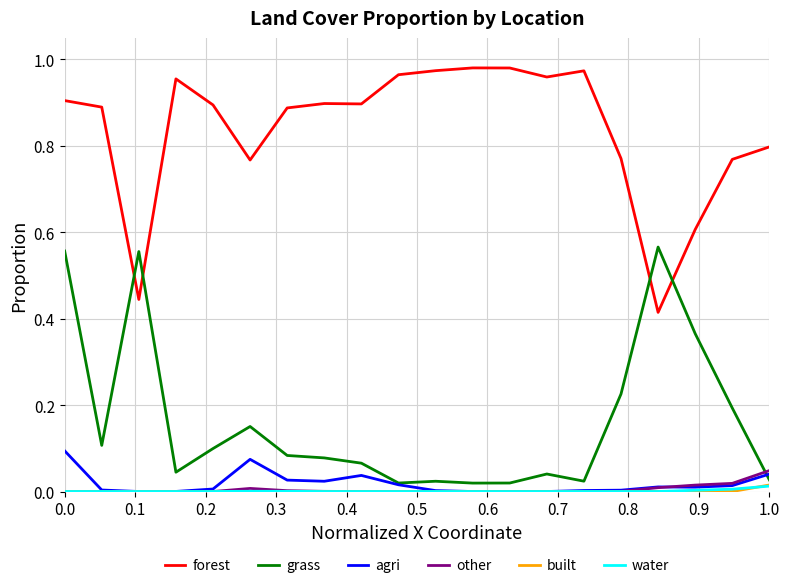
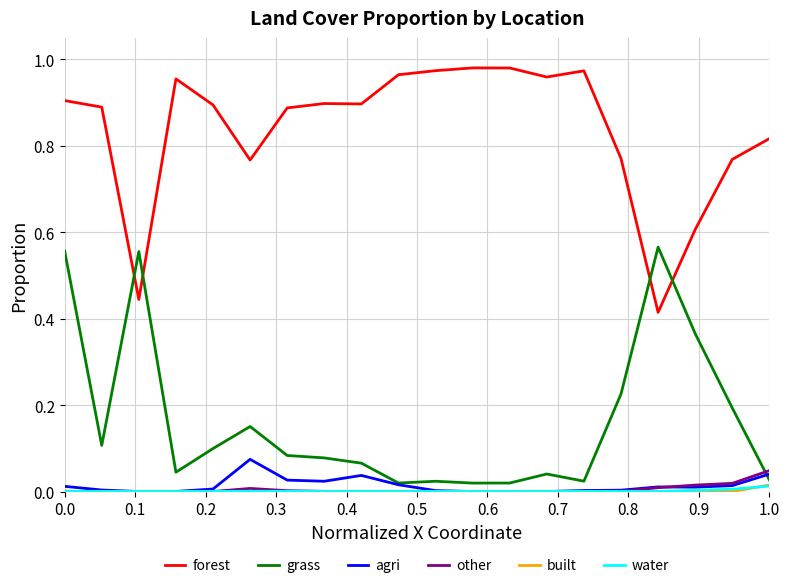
  {
    "forest": {
      "0.0": 0.90,
-     "1.0": 0.80
+     "1.0": 0.82
    },
    "grass": {
      "0.0": 0.56,
      "1.0": 0.03
    },
    "agri": {
-     "0.0": 0.09,
+     "0.0": 0.01,
      "1.0": 0.04
    },
    "other": {
      "1.0": 0.05
    }
  }
